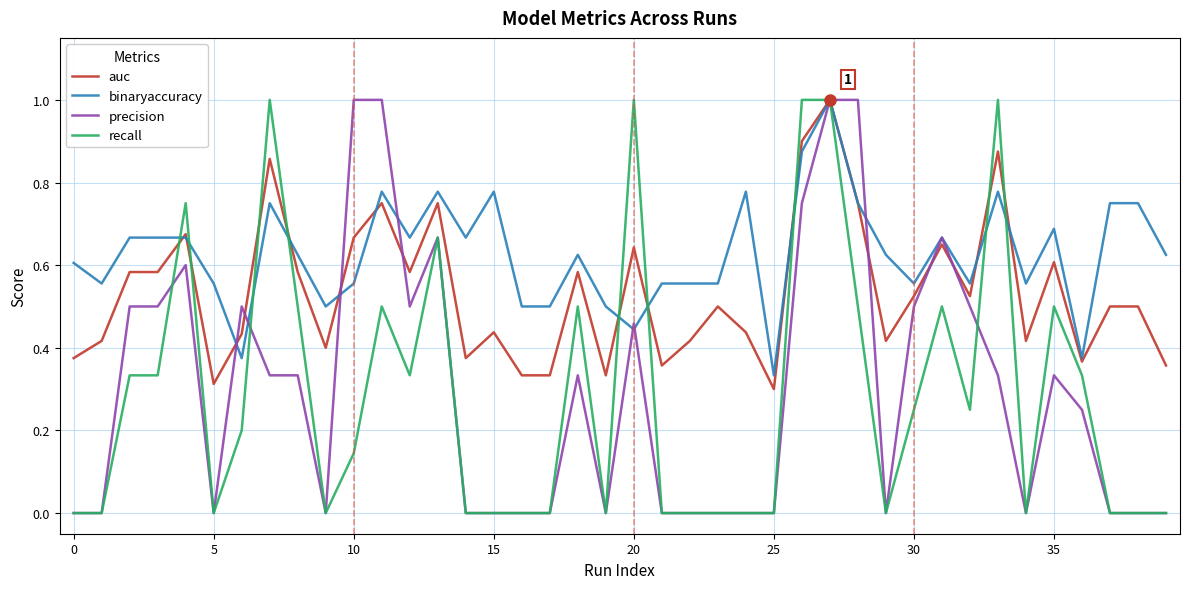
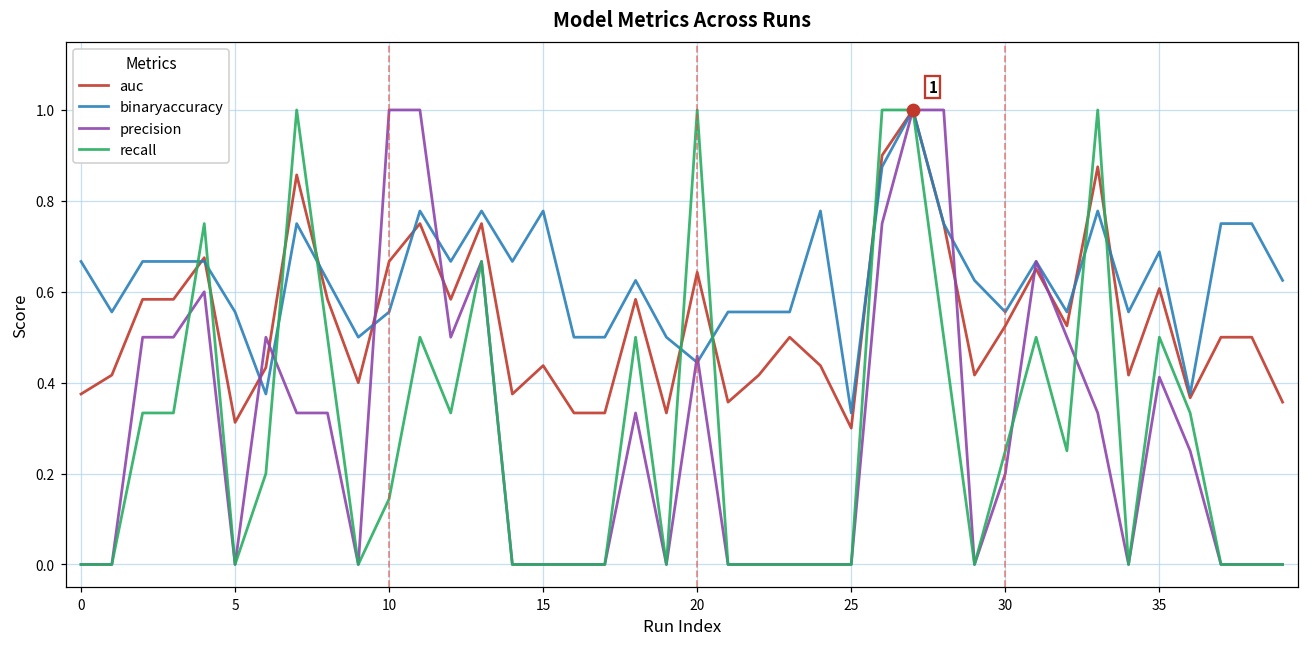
  {
    "binaryaccuracy": {
-     "0": 0.61,
+     "0": 0.67,
      "5": 0.56,
      "10": 0.56,
      "15": 0.78,
      "20": 0.44,
      "25": 0.33,
      "30": 0.56,
      "35": 0.69
    },
    "precision": {
      "10": 1.00,
      "20": 0.46,
-     "30": 0.5,
-     "35": 0.33
+     "30": 0.2,
+     "35": 0.41
    },
    "recall": {
      "10": 0.14,
      "20": 1.00,
      "30": 0.25,
      "35": 0.50
    }
  }
